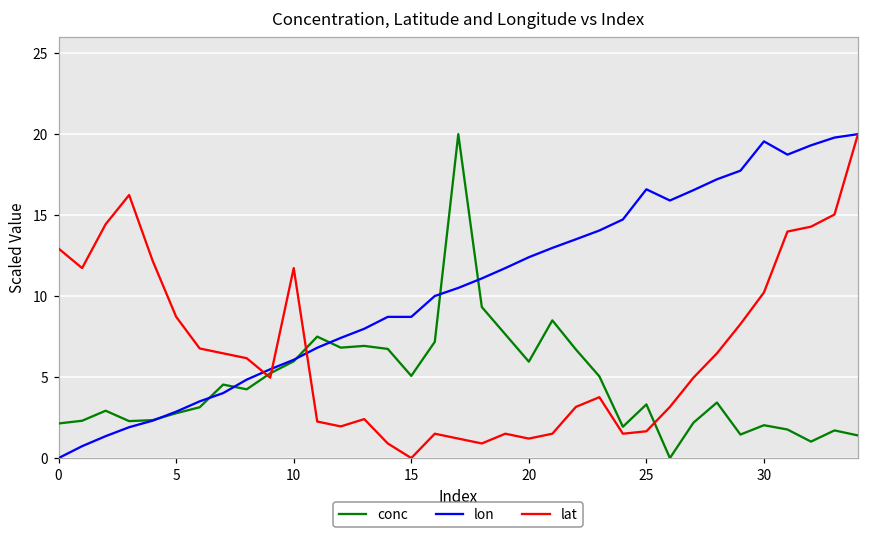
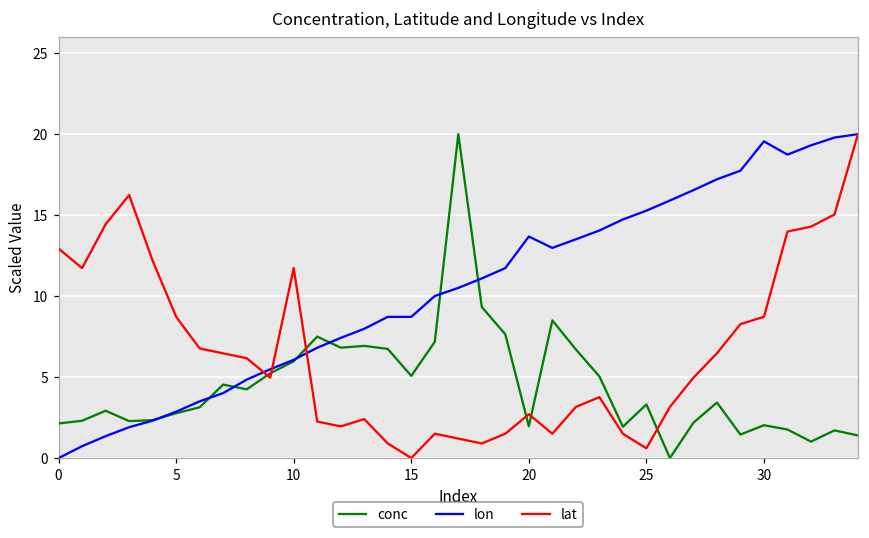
  {
    "conc": {
      "0": 2.1,
      "15": 5.1,
-     "20": 6.0,
+     "20": 2.0,
      "25": 3.3,
      "30": 2.0
    },
    "lon": {
      "0": 0.0,
      "15": 8.7,
-     "20": 12.4,
-     "25": 16.6,
+     "20": 13.7,
+     "25": 15.3,
      "30": 19.6
    },
    "lat": {
      "0": 12.9,
      "5": 8.7,
      "10": 11.7,
      "15": 0.0,
-     "20": 1.2,
-     "25": 1.7,
-     "30": 10.2
+     "20": 2.7,
+     "25": 0.6,
+     "30": 8.7
    }
  }
